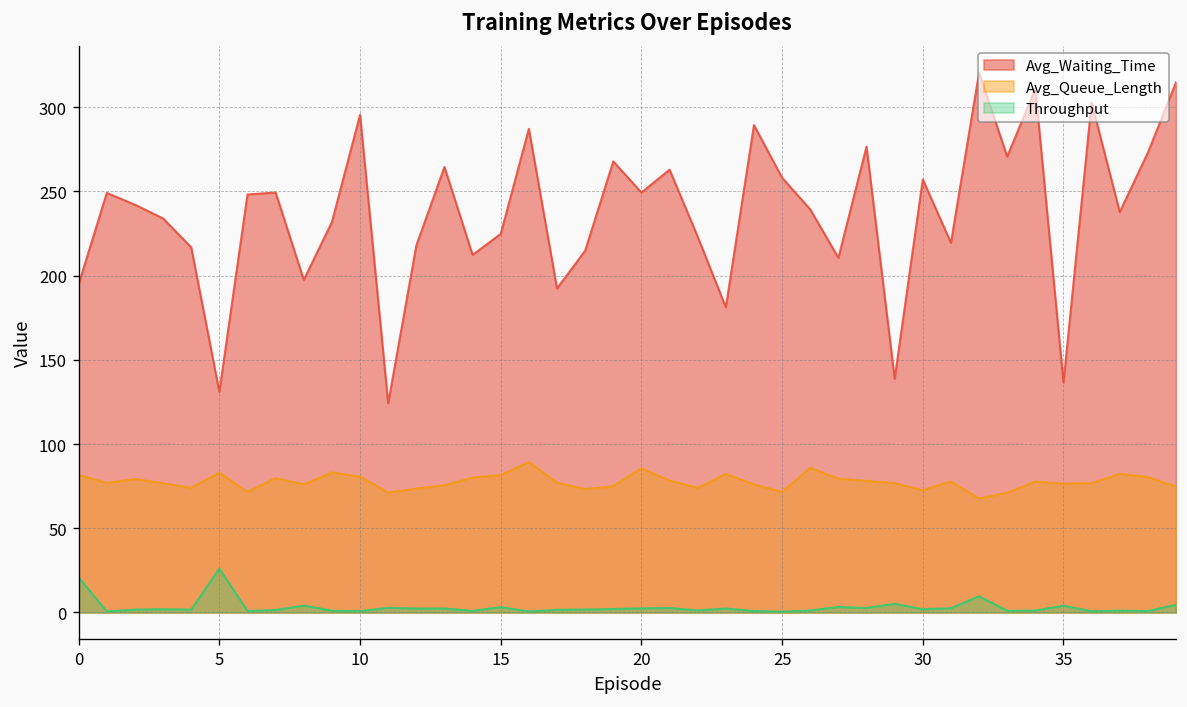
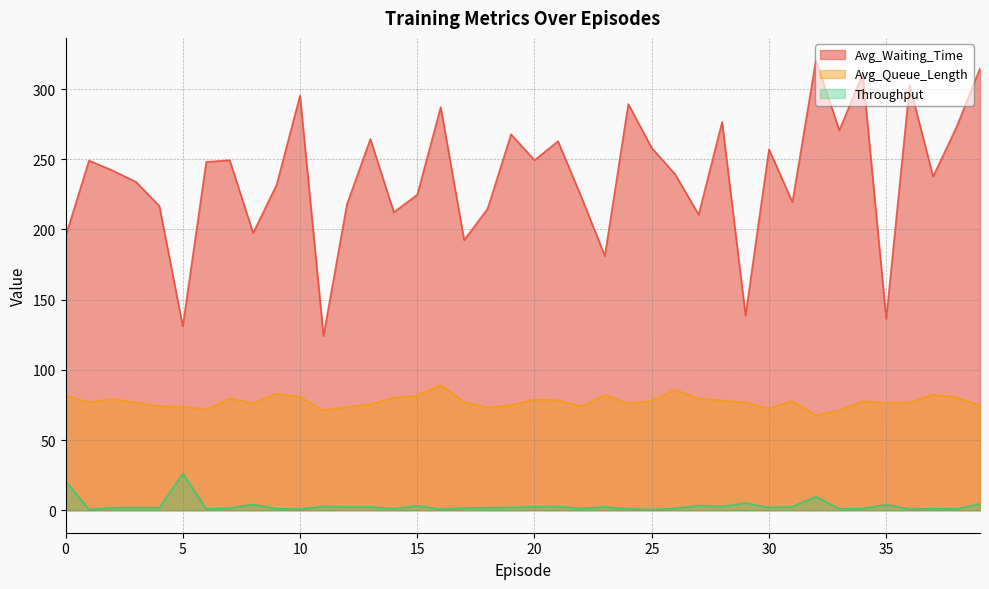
  {
    "Avg_Waiting_Time": {
      "0": 195,
      "5": 131,
      "10": 295,
      "15": 225,
      "20": 249,
      "25": 258,
      "30": 257,
      "35": 136
    },
    "Avg_Queue_Length": {
      "0": 82,
-     "5": 83,
+     "5": 74,
      "10": 81,
      "15": 82,
-     "20": 86,
-     "25": 72,
+     "20": 79,
+     "25": 78,
      "30": 73,
      "35": 76
    },
    "Throughput": {
      "0": 21,
      "5": 26,
      "10": 1,
      "15": 3,
      "20": 2,
      "25": 0,
      "30": 2,
      "35": 4
    }
  }
